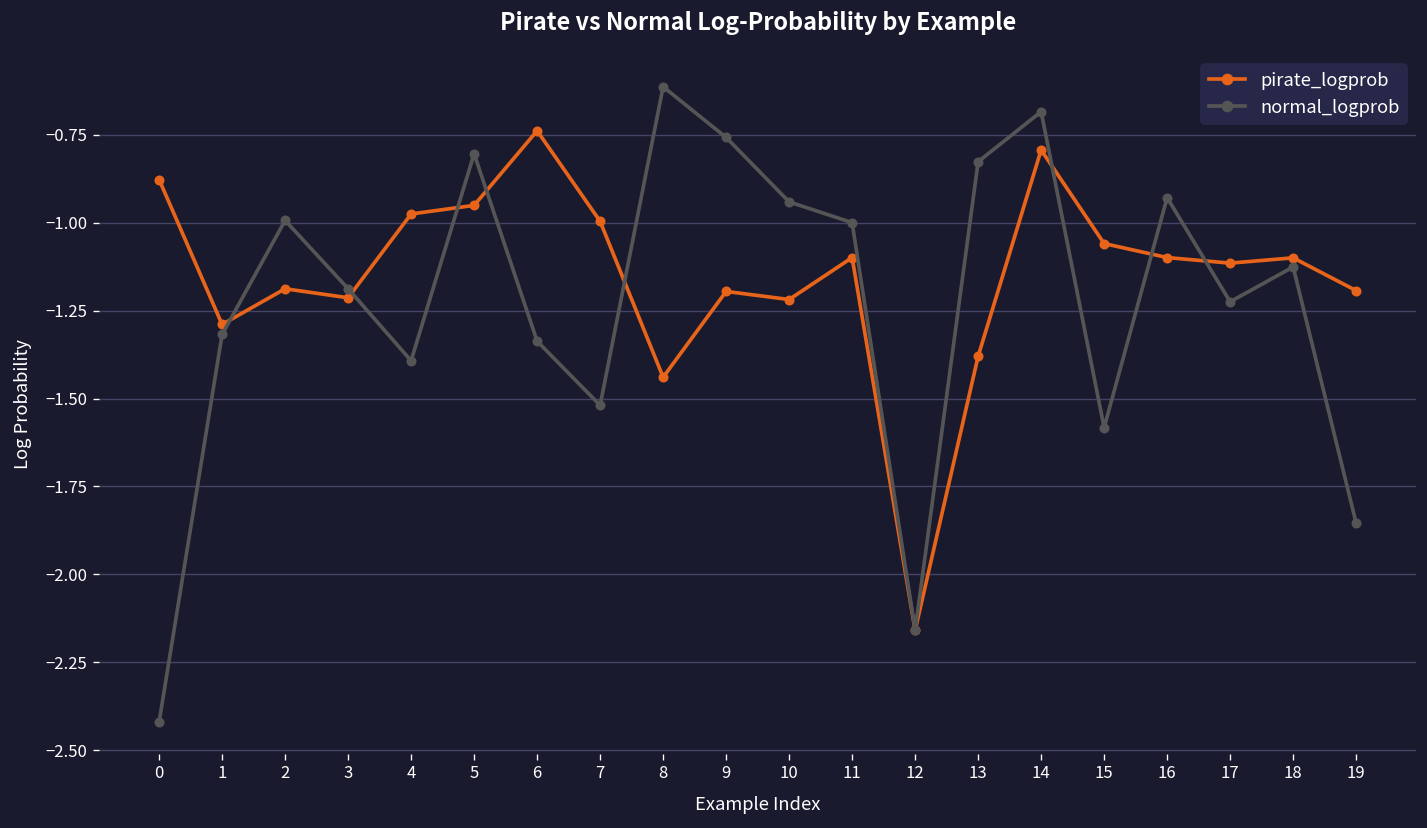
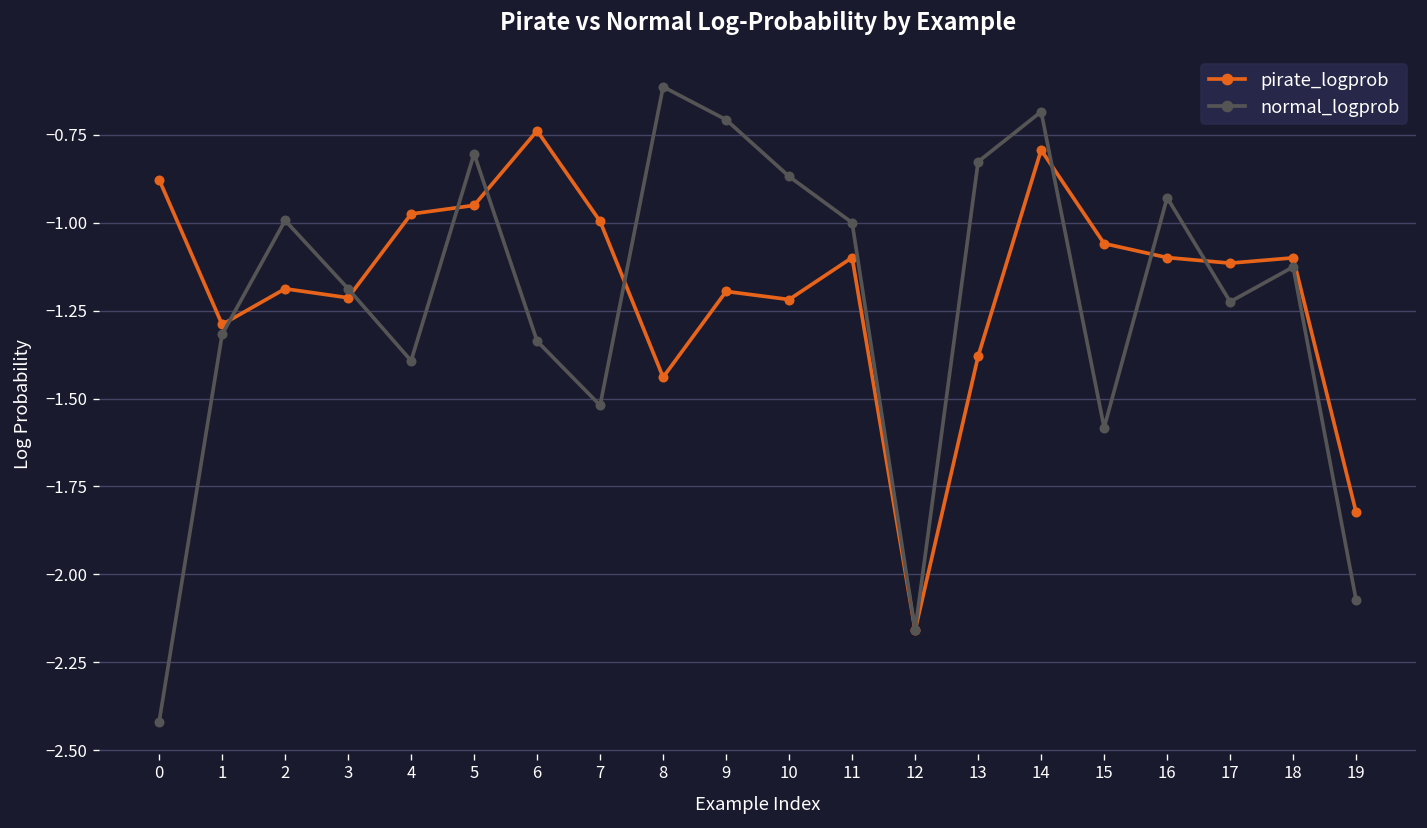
  {
    "pirate_logprob": {
      "0": -0.88,
      "1": -1.29,
      "2": -1.19,
      "3": -1.21,
      "4": -0.97,
      "5": -0.95,
      "6": -0.74,
      "7": -1.00,
      "8": -1.44,
      "9": -1.20,
      "10": -1.22,
      "11": -1.10,
      "13": -1.38,
      "14": -0.79,
      "15": -1.06,
      "16": -1.10,
      "17": -1.11,
      "18": -1.10,
-     "19": -1.19
+     "19": -1.82
    },
    "normal_logprob": {
      "0": -2.42,
      "1": -1.32,
      "2": -0.99,
      "3": -1.19,
      "4": -1.39,
      "5": -0.80,
      "6": -1.34,
      "7": -1.52,
      "8": -0.61,
-     "9": -0.76,
-     "10": -0.94,
+     "9": -0.71,
+     "10": -0.87,
      "11": -1.00,
      "13": -0.83,
      "14": -0.68,
      "15": -1.58,
      "16": -0.93,
      "17": -1.22,
      "18": -1.13,
-     "19": -1.85
+     "19": -2.07
    }
  }
